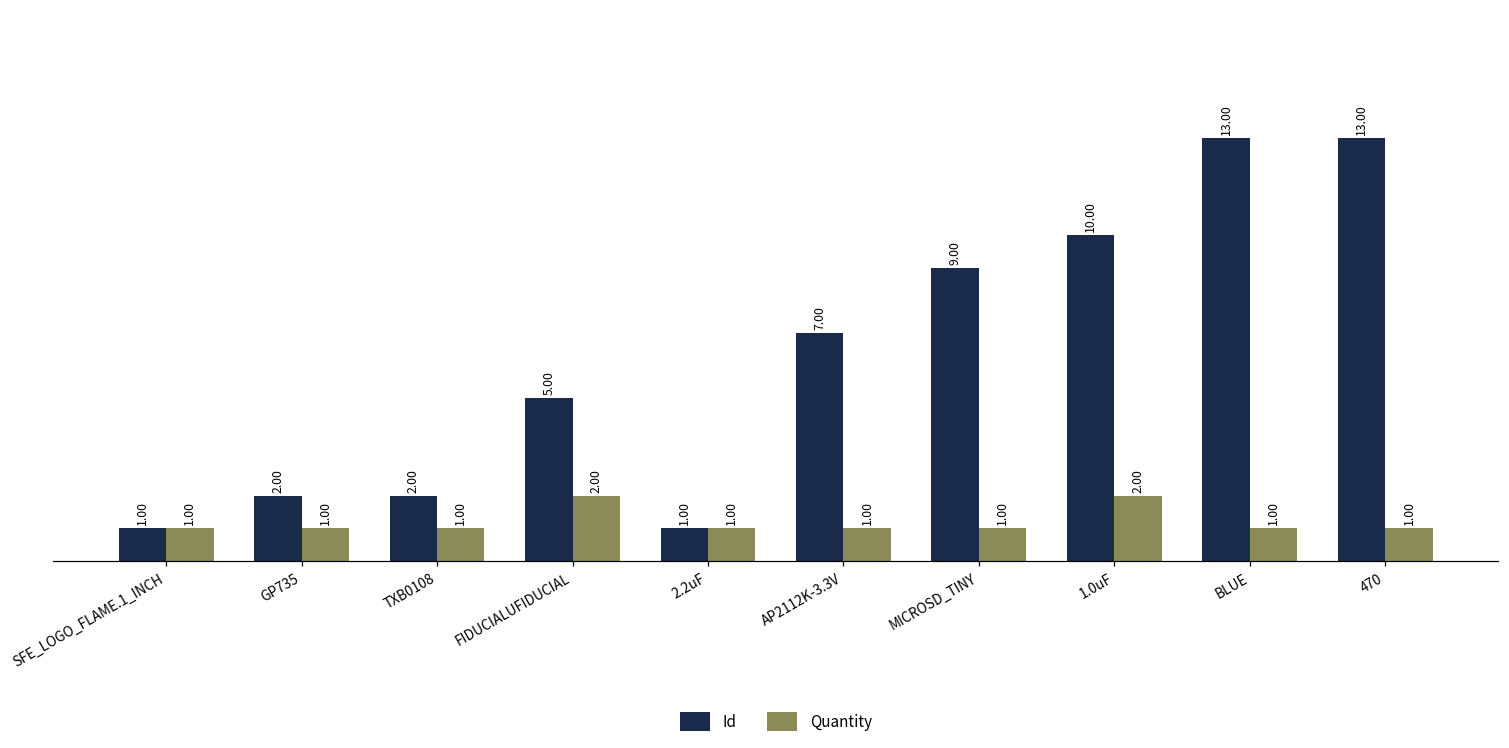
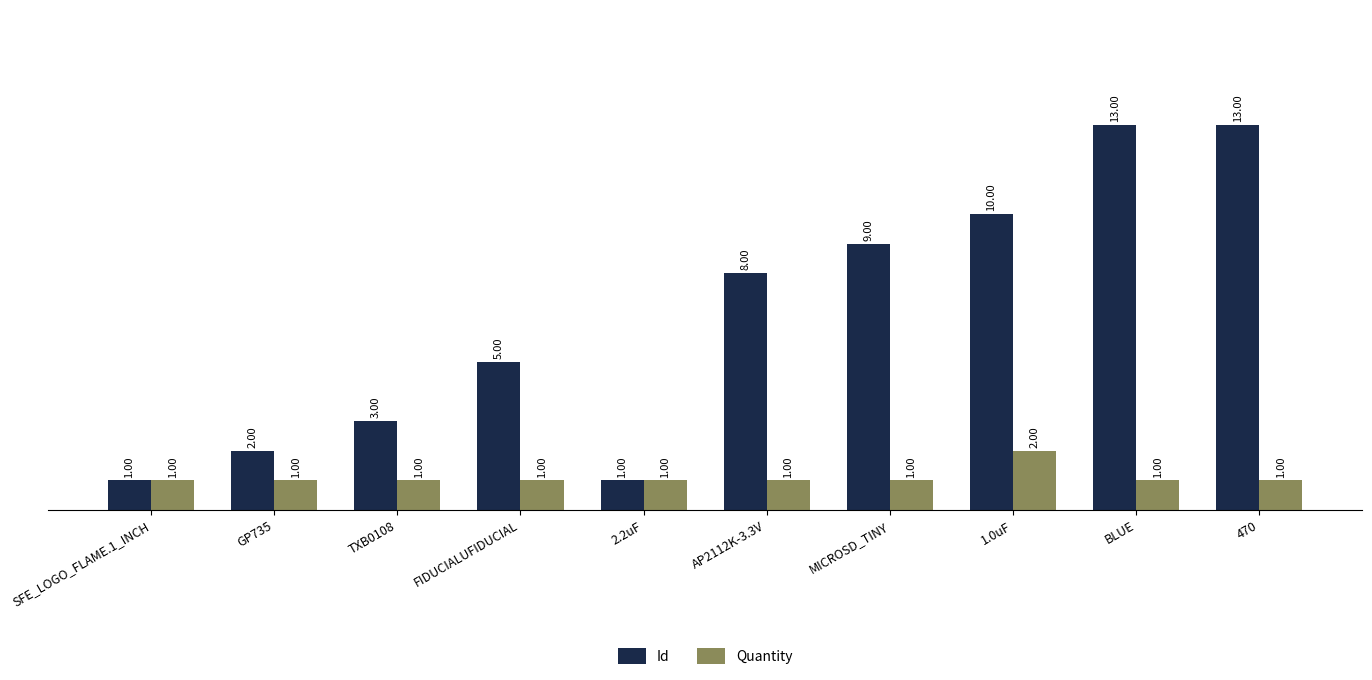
  {
    "Id": {
      "SFE_LOGO_FLAME.1_INCH": 1.00,
      "GP735": 2.00,
-     "TXB0108": 2.00,
+     "TXB0108": 3.00,
      "FIDUCIALUFIDUCIAL": 5.00,
      "2.2uF": 1.00,
-     "AP2112K-3.3V": 7.00,
+     "AP2112K-3.3V": 8.00,
      "MICROSD_TINY": 9.00,
      "1.0uF": 10.00,
      "BLUE": 13.00,
      "470": 13.00
    },
    "Quantity": {
      "SFE_LOGO_FLAME.1_INCH": 1.00,
      "GP735": 1.00,
      "TXB0108": 1.00,
-     "FIDUCIALUFIDUCIAL": 2.00,
+     "FIDUCIALUFIDUCIAL": 1.00,
      "2.2uF": 1.00,
      "AP2112K-3.3V": 1.00,
      "MICROSD_TINY": 1.00,
      "1.0uF": 2.00,
      "BLUE": 1.00,
      "470": 1.00
    }
  }
